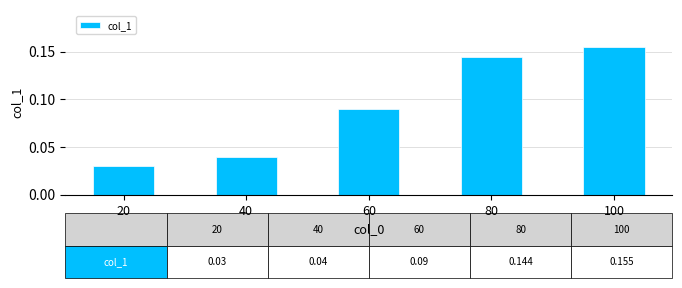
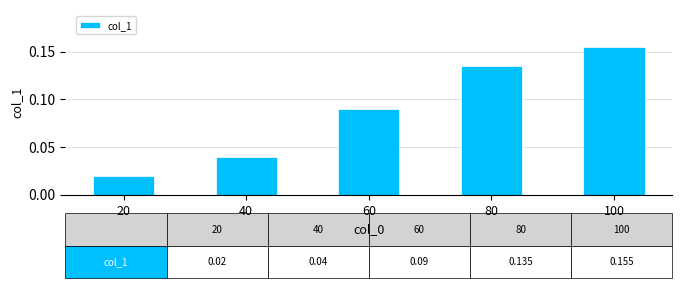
  {
-   "20": 0.03,
-   "80": 0.144
+   "20": 0.02,
+   "80": 0.135
  }
